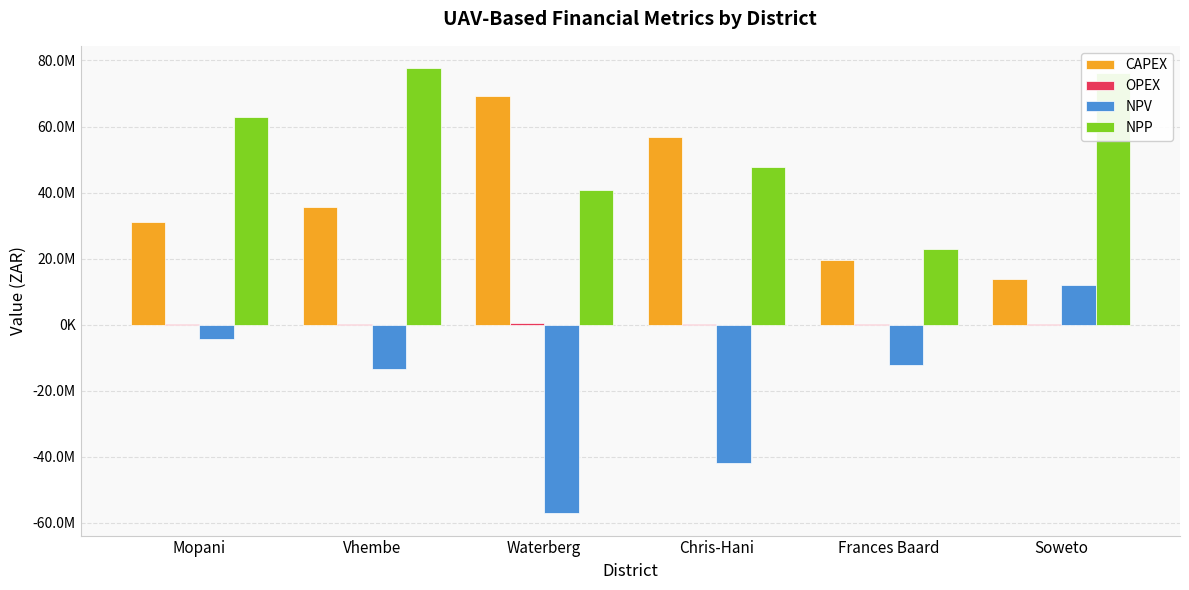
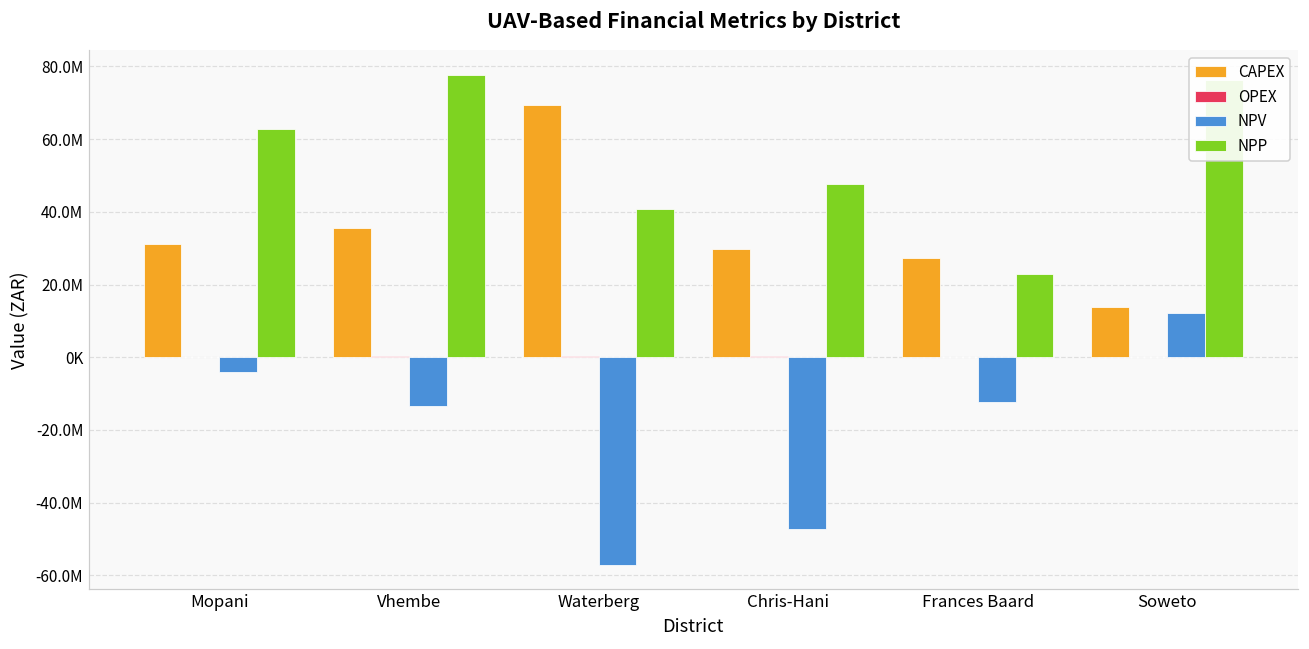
  {
    "CAPEX": {
      "Mopani": 31000000,
      "Vhembe": 36000000,
      "Waterberg": 69000000,
-     "Chris-Hani": 57000000,
-     "Frances Baard": 20000000,
+     "Chris-Hani": 30000000,
+     "Frances Baard": 27000000,
      "Soweto": 14000000
    },
    "NPV": {
      "Mopani": -4000000,
      "Vhembe": -13000000,
      "Waterberg": -57000000,
-     "Chris-Hani": -42000000,
+     "Chris-Hani": -47000000,
      "Frances Baard": -12000000,
      "Soweto": 12000000
    },
    "NPP": {
      "Mopani": 63000000,
      "Vhembe": 78000000,
      "Waterberg": 41000000,
      "Chris-Hani": 48000000,
      "Frances Baard": 23000000
    }
  }
